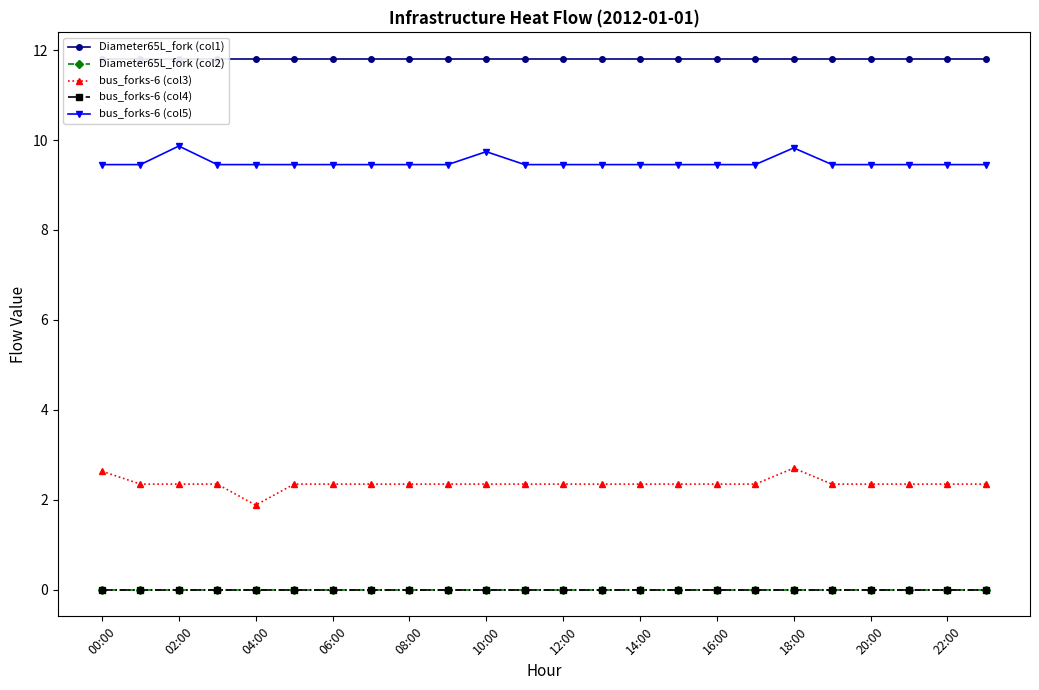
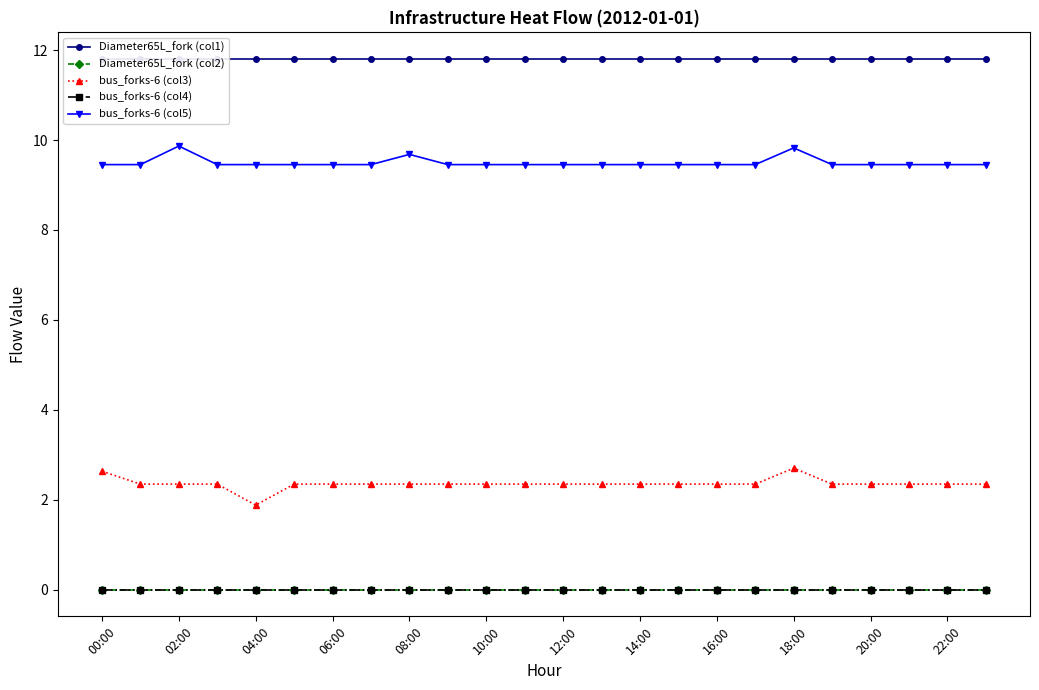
  {
    "Diameter65L_fork (col1)": {
      "04:00": 11.8,
      "06:00": 11.8,
      "08:00": 11.8,
      "10:00": 11.8,
      "12:00": 11.8,
      "14:00": 11.8,
      "16:00": 11.8,
      "18:00": 11.8,
      "20:00": 11.8,
      "22:00": 11.8
    },
    "bus_forks-6 (col4)": {
      "00:00": 0.0,
      "02:00": 0.0,
      "04:00": 0.0,
      "06:00": 0.0,
      "08:00": 0.0,
      "10:00": 0.0,
      "12:00": 0.0,
      "14:00": 0.0,
      "16:00": 0.0,
      "18:00": 0.0,
      "20:00": 0.0,
      "22:00": 0.0
    },
    "bus_forks-6 (col3)": {
      "00:00": 2.6,
      "02:00": 2.3,
      "04:00": 1.9,
      "06:00": 2.3,
      "08:00": 2.3,
      "10:00": 2.3,
      "12:00": 2.3,
      "14:00": 2.3,
      "16:00": 2.3,
      "18:00": 2.7,
      "20:00": 2.3,
      "22:00": 2.3
    },
    "bus_forks-6 (col5)": {
      "00:00": 9.5,
      "02:00": 9.9,
      "04:00": 9.5,
      "06:00": 9.5,
-     "08:00": 9.5,
-     "10:00": 9.7,
+     "08:00": 9.7,
+     "10:00": 9.5,
      "12:00": 9.5,
      "14:00": 9.5,
      "16:00": 9.5,
      "18:00": 9.8,
      "20:00": 9.5,
      "22:00": 9.5
    }
  }
